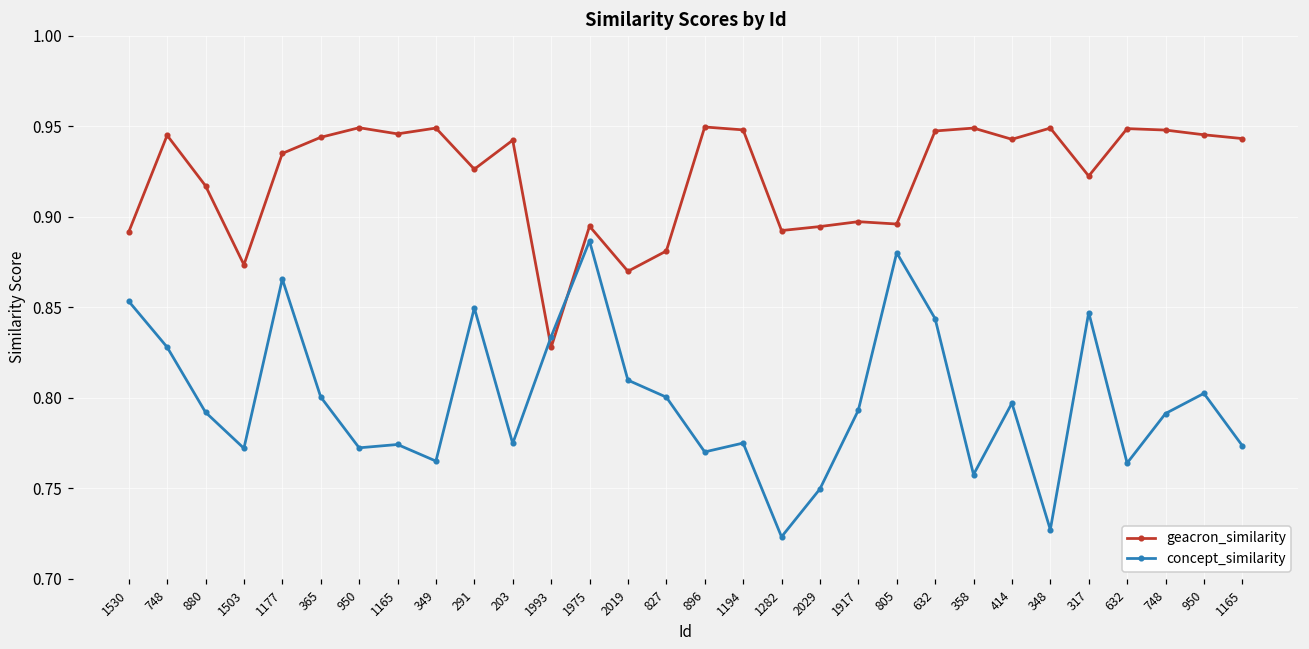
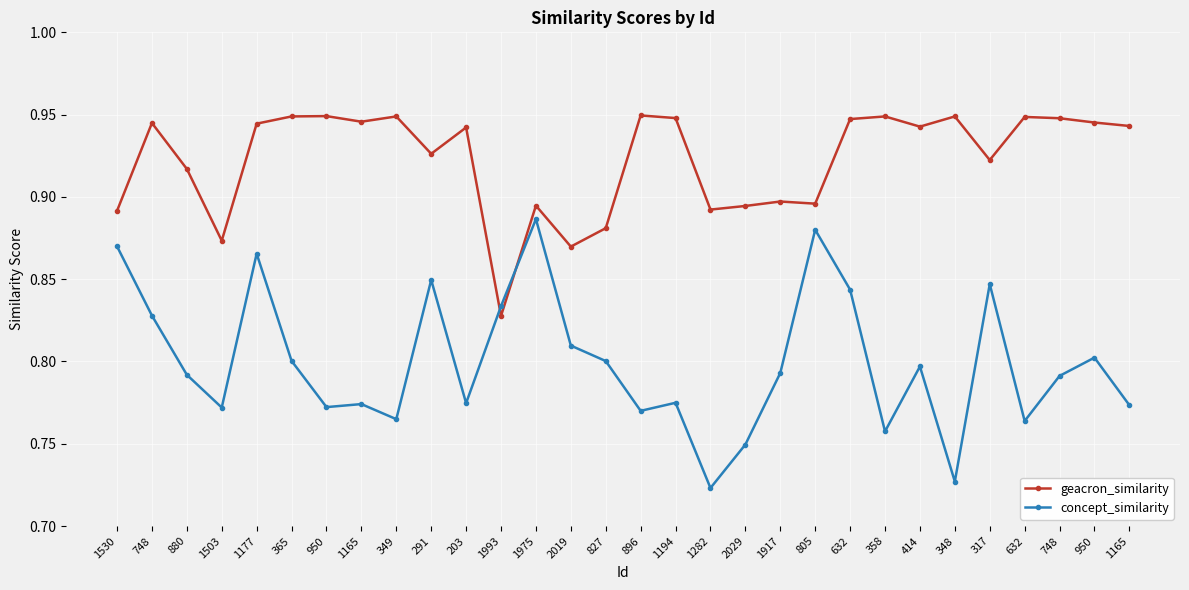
  {
    "geacron_similarity": {
      "1530": 0.892,
      "880": 0.917,
      "1503": 0.873,
-     "1177": 0.935,
-     "365": 0.944,
+     "1177": 0.945,
+     "365": 0.949,
      "349": 0.949,
      "291": 0.926,
      "203": 0.942,
      "1993": 0.828,
      "1975": 0.895,
      "2019": 0.870,
      "827": 0.881,
      "896": 0.950,
      "1194": 0.948,
      "1282": 0.892,
      "2029": 0.895,
      "1917": 0.897,
      "805": 0.896,
      "358": 0.949,
      "414": 0.943,
      "348": 0.949,
      "317": 0.922
    },
    "concept_similarity": {
-     "1530": 0.853,
+     "1530": 0.870,
      "880": 0.792,
      "1503": 0.772,
      "1177": 0.866,
      "365": 0.800,
      "349": 0.765,
      "291": 0.850,
      "203": 0.775,
      "1993": 0.834,
      "1975": 0.887,
      "2019": 0.810,
      "827": 0.800,
      "896": 0.770,
      "1194": 0.775,
      "1282": 0.723,
      "2029": 0.750,
      "1917": 0.793,
      "805": 0.880,
      "358": 0.758,
      "414": 0.797,
      "348": 0.727,
      "317": 0.847
    }
  }
